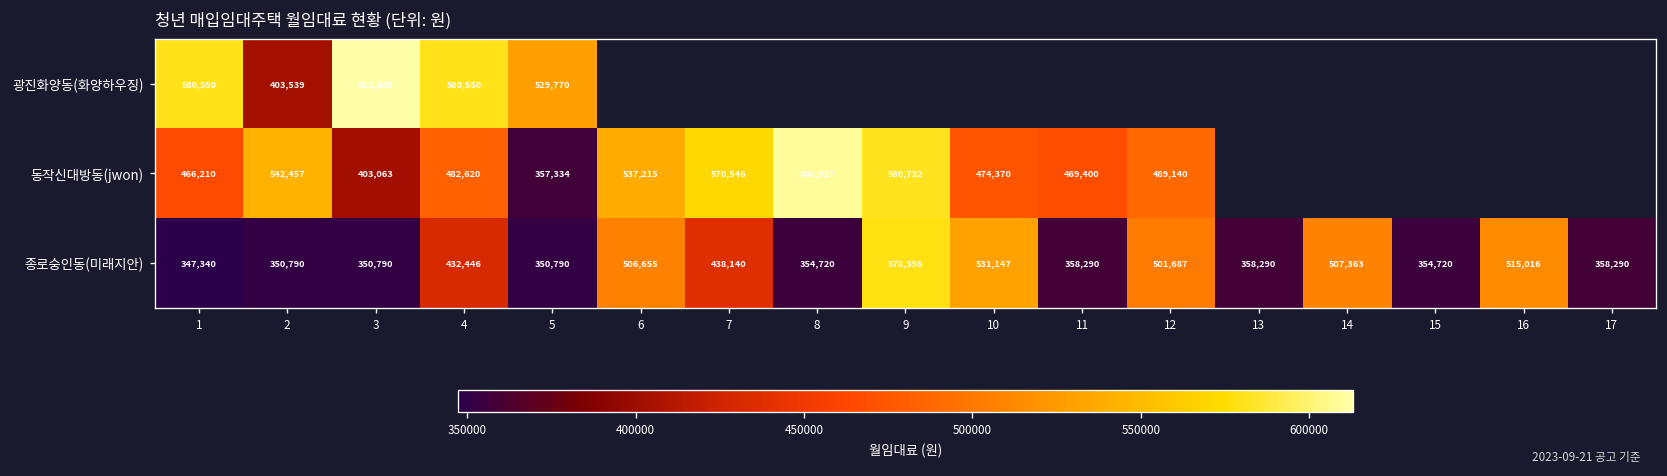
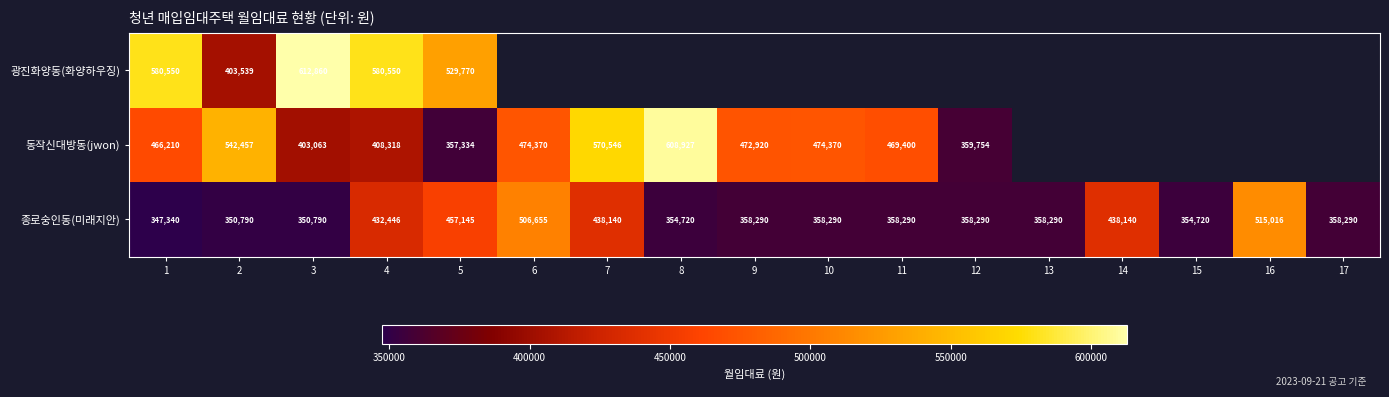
  {
    "광진화양동(화양하우징)": {
      "1": "580,550",
      "2": "403,539",
      "3": "612,860",
      "4": "580,550",
      "5": "529,770"
    },
    "동작신대방동(jwon)": {
      "1": "466,210",
      "2": "542,457",
      "3": "403,063",
-     "4": "482,620",
+     "4": "408,318",
      "5": "357,334",
-     "6": "537,215",
+     "6": "474,370",
      "7": "570,546",
      "8": "608,927",
-     "9": "580,732",
+     "9": "472,920",
      "10": "474,370",
      "11": "469,400",
-     "12": "489,140"
+     "12": "359,754"
    },
    "종로숭인동(미래지안)": {
      "1": "347,340",
      "2": "350,790",
      "3": "350,790",
      "4": "432,446",
-     "5": "350,790",
+     "5": "457,145",
      "6": "506,655",
      "7": "438,140",
      "8": "354,720",
-     "9": "578,356",
-     "10": "531,147",
+     "9": "358,290",
+     "10": "358,290",
      "11": "358,290",
-     "12": "501,687",
+     "12": "358,290",
      "13": "358,290",
-     "14": "507,363",
+     "14": "438,140",
      "15": "354,720",
      "16": "515,016",
      "17": "358,290"
    }
  }
